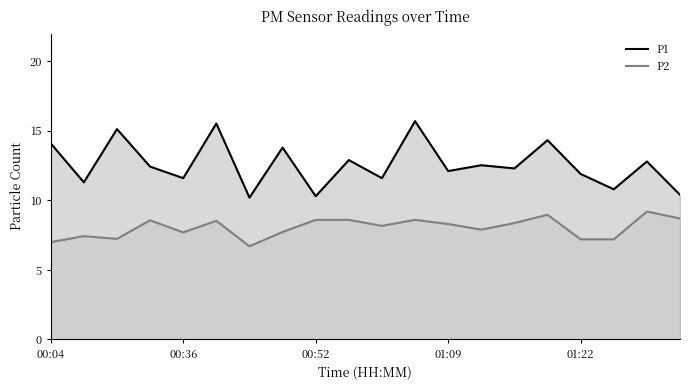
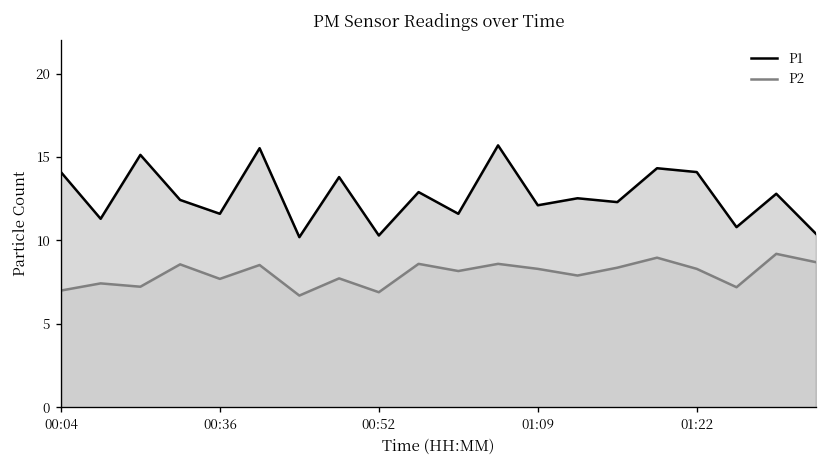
  {
    "P1": {
      "00:04": 14.1,
      "00:36": 11.6,
      "00:52": 10.3,
      "01:09": 12.1,
-     "01:22": 11.9
+     "01:22": 14.1
    },
    "P2": {
      "00:04": 7.0,
      "00:36": 7.7,
-     "00:52": 8.6,
+     "00:52": 6.9,
      "01:09": 8.3,
-     "01:22": 7.2
+     "01:22": 8.3
    }
  }
